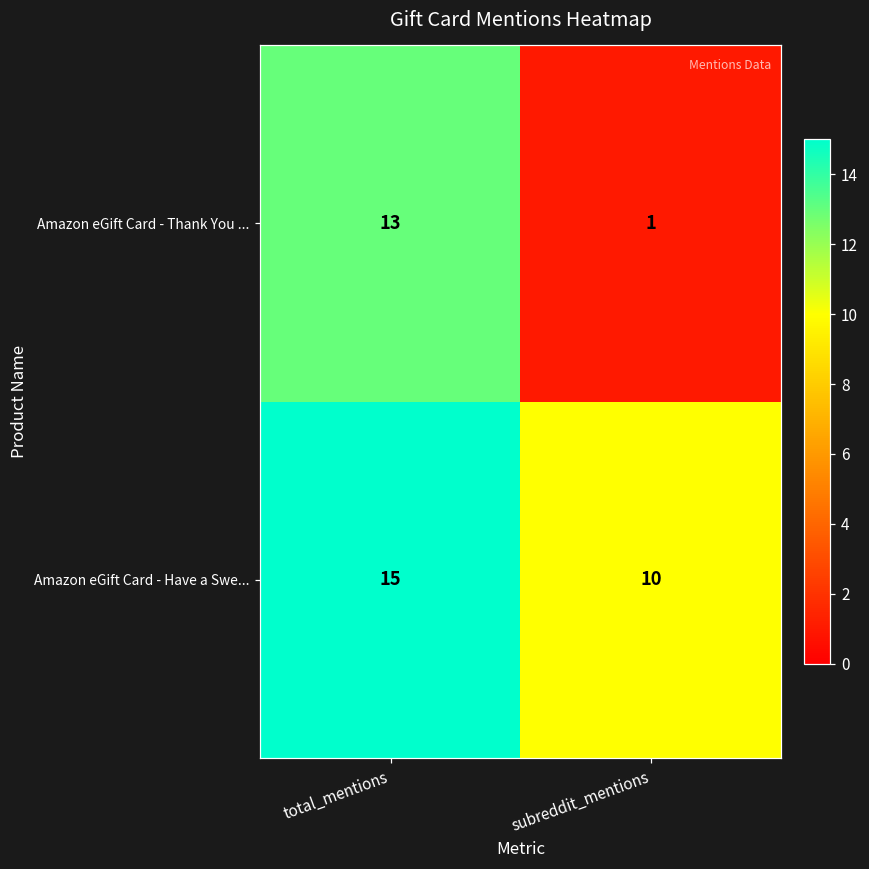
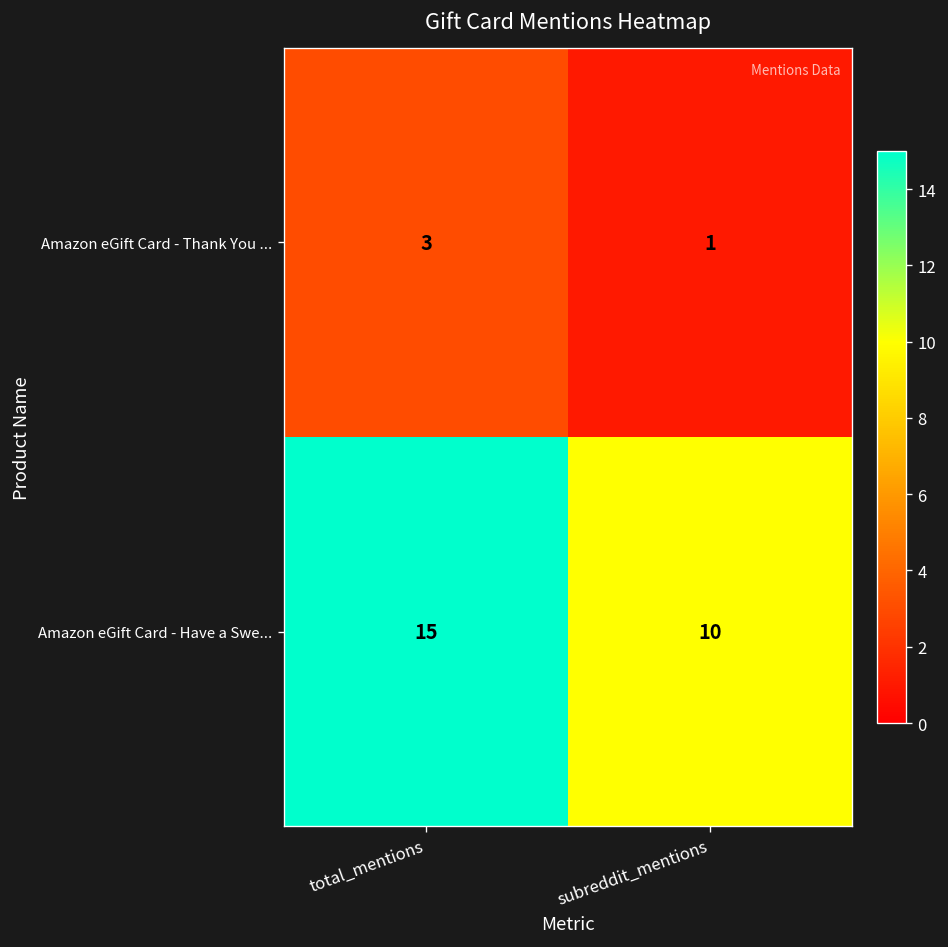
  {
    "Amazon eGift Card - Thank You ...": {
-     "total_mentions": 13
+     "total_mentions": 3
    },
    "Amazon eGift Card - Have a Swe...": {
      "total_mentions": 15,
      "subreddit_mentions": 10
    }
  }
